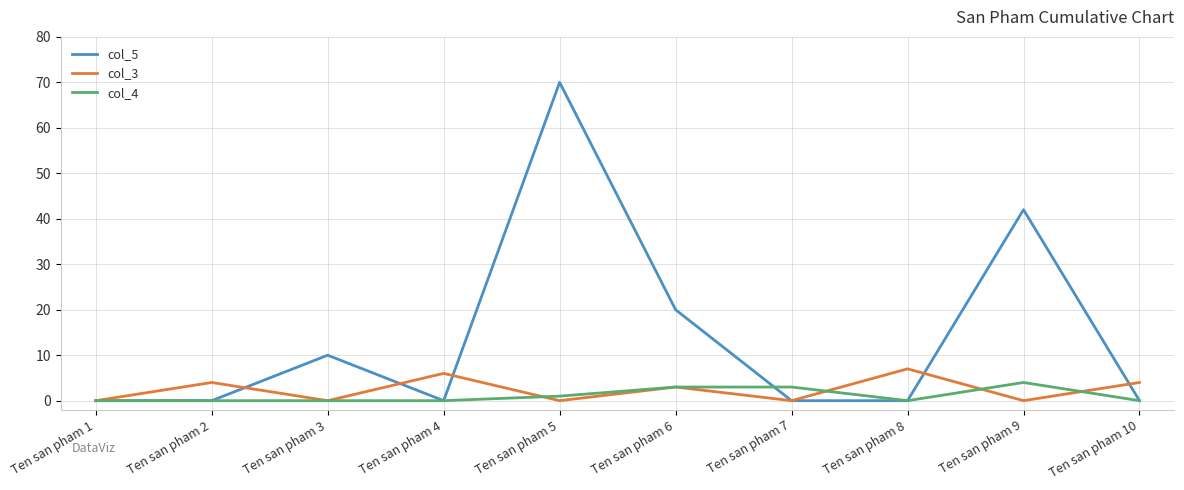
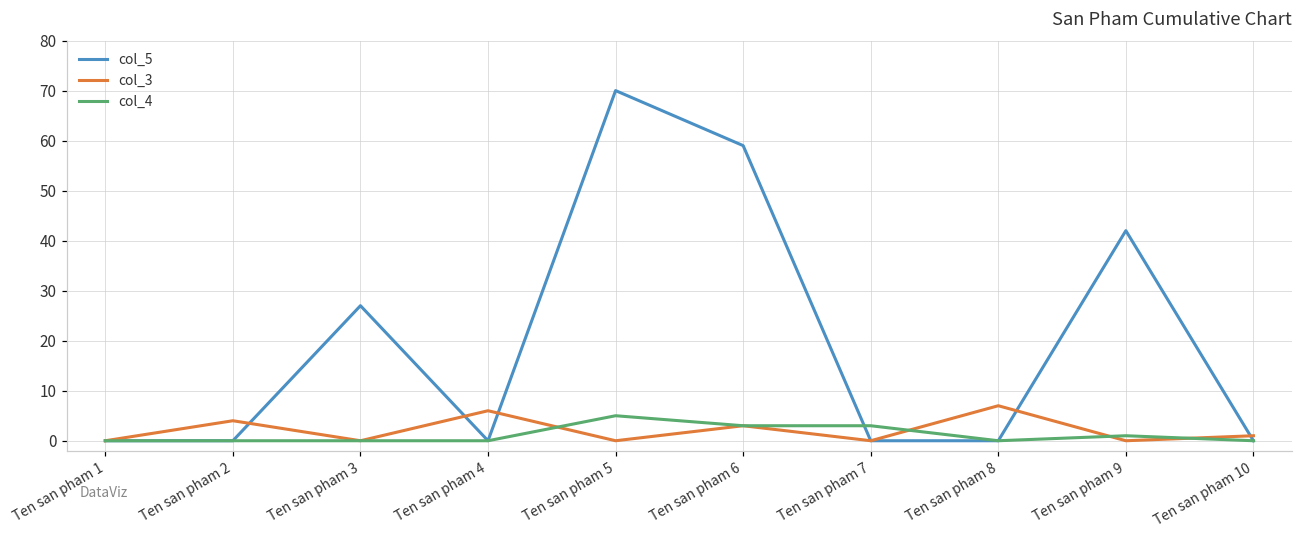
  {
    "col_5": {
-     "Ten san pham 3": 10,
+     "Ten san pham 3": 27,
      "Ten san pham 5": 70,
-     "Ten san pham 6": 20,
+     "Ten san pham 6": 59,
      "Ten san pham 9": 42
    },
    "col_3": {
      "Ten san pham 2": 4,
      "Ten san pham 4": 6,
      "Ten san pham 5": 0,
      "Ten san pham 8": 7,
      "Ten san pham 9": 0,
-     "Ten san pham 10": 4
+     "Ten san pham 10": 1
    },
    "col_4": {
-     "Ten san pham 5": 1,
+     "Ten san pham 5": 5,
      "Ten san pham 7": 3,
-     "Ten san pham 9": 4
+     "Ten san pham 9": 1
    }
  }
